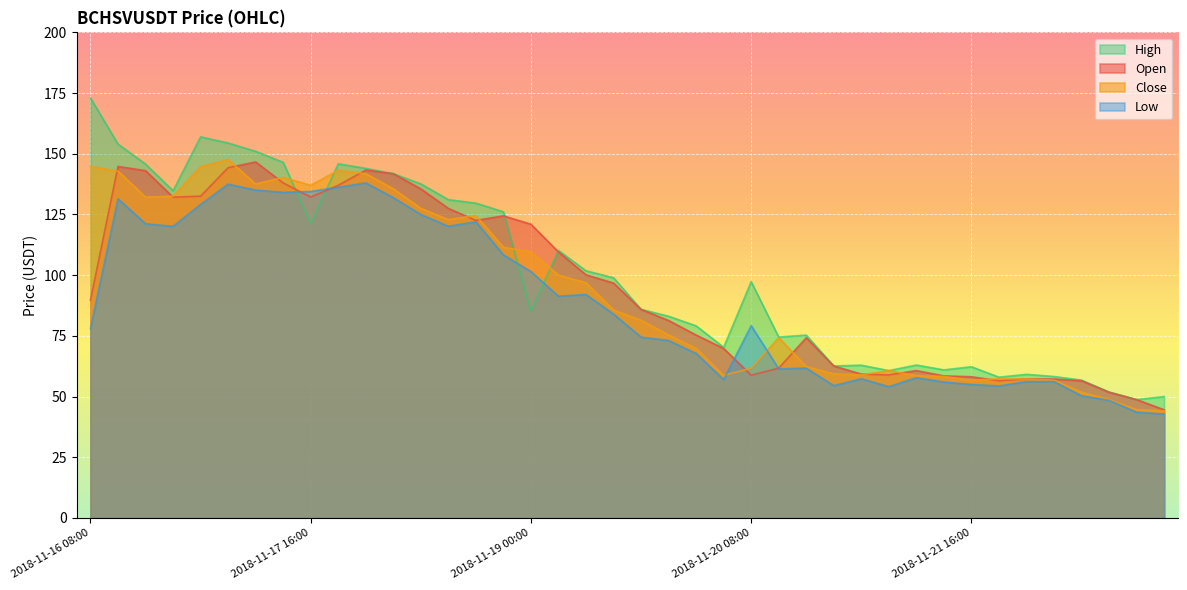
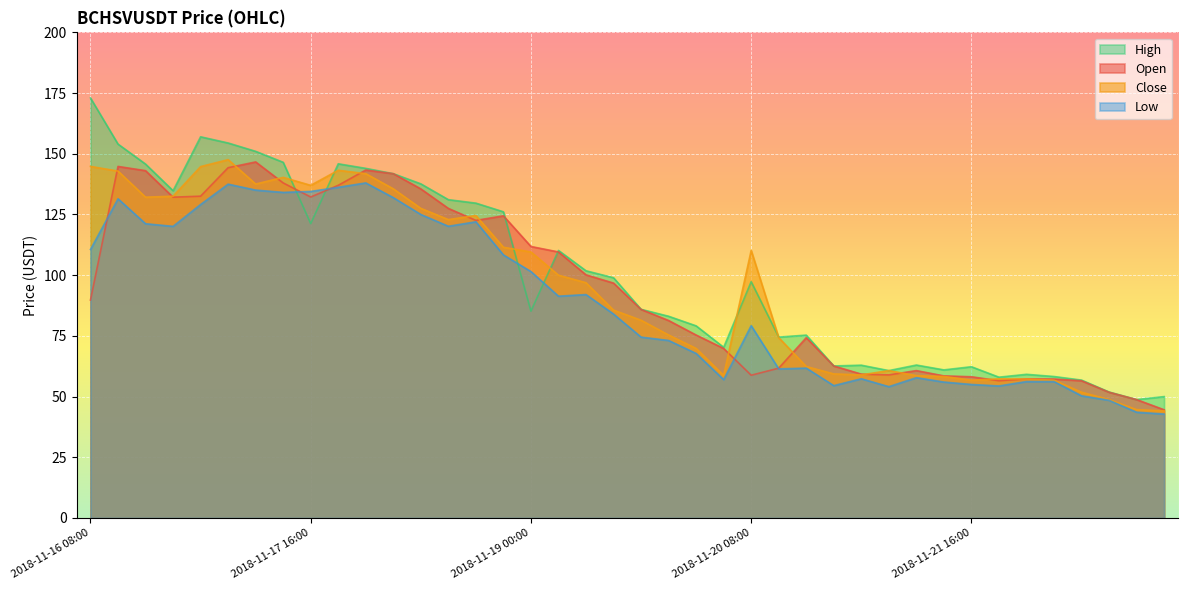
  {
    "High": {
      "2018-11-16 08:00": 173,
      "2018-11-17 16:00": 121,
      "2018-11-19 00:00": 85,
      "2018-11-20 08:00": 97,
      "2018-11-21 16:00": 62
    },
    "Open": {
      "2018-11-16 08:00": 90,
      "2018-11-17 16:00": 132,
-     "2018-11-19 00:00": 121,
+     "2018-11-19 00:00": 112,
      "2018-11-20 08:00": 59,
      "2018-11-21 16:00": 58
    },
    "Close": {
      "2018-11-16 08:00": 145,
      "2018-11-17 16:00": 137,
      "2018-11-19 00:00": 110,
-     "2018-11-20 08:00": 62,
+     "2018-11-20 08:00": 110,
      "2018-11-21 16:00": 57
    },
    "Low": {
-     "2018-11-16 08:00": 78,
+     "2018-11-16 08:00": 111,
      "2018-11-17 16:00": 135,
      "2018-11-19 00:00": 102,
      "2018-11-20 08:00": 79,
      "2018-11-21 16:00": 55
    }
  }
